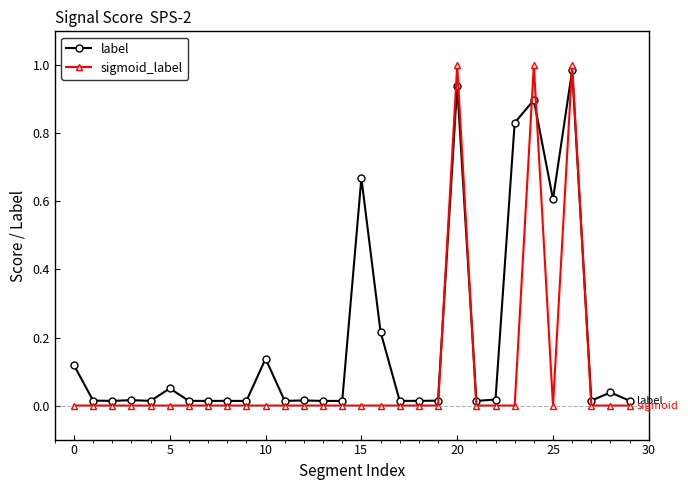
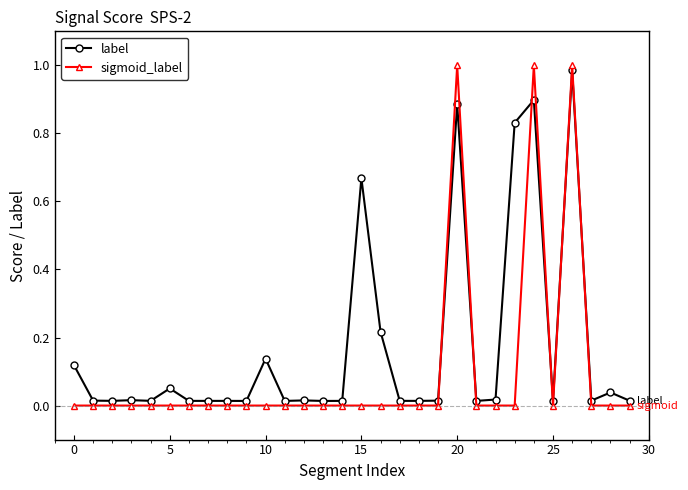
  {
    "label": {
      "0": 0.12,
      "5": 0.05,
      "10": 0.14,
      "15": 0.67,
-     "20": 0.94,
-     "25": 0.61
+     "20": 0.89,
+     "25": 0.01
    },
    "sigmoid_label": {
      "0": 0.00,
      "5": 0.00,
      "10": 0.00,
      "15": 0.00,
      "20": 1.00,
      "25": 0.00
    }
  }
